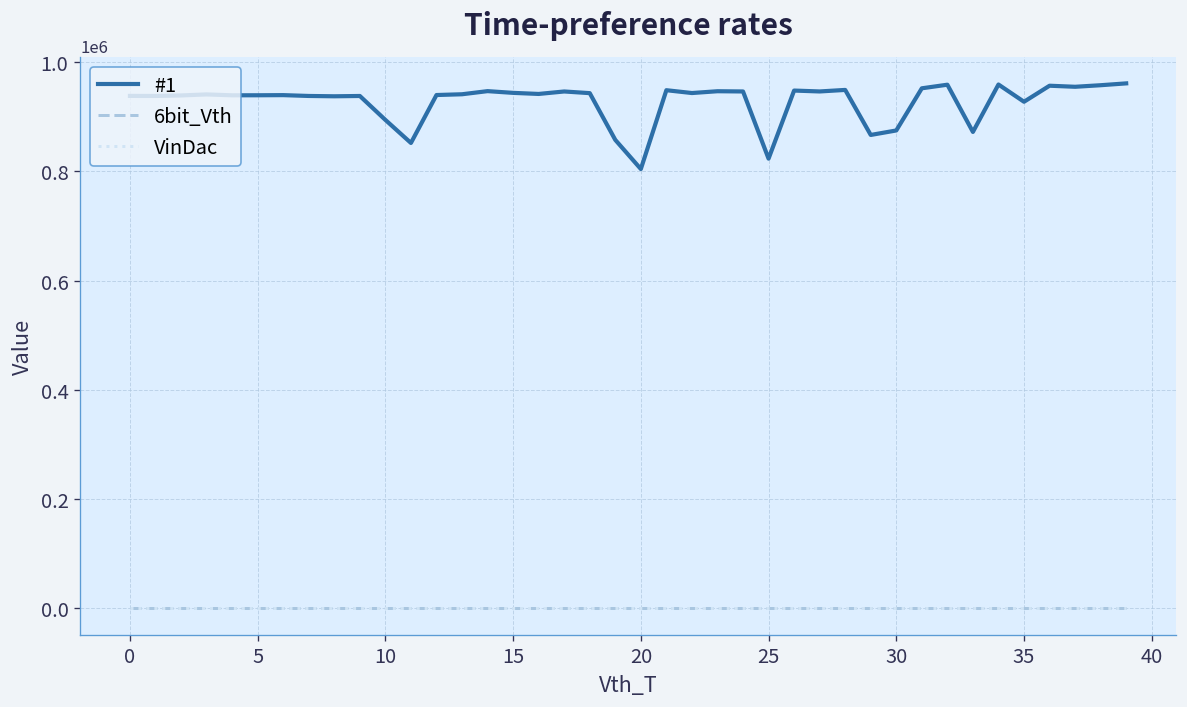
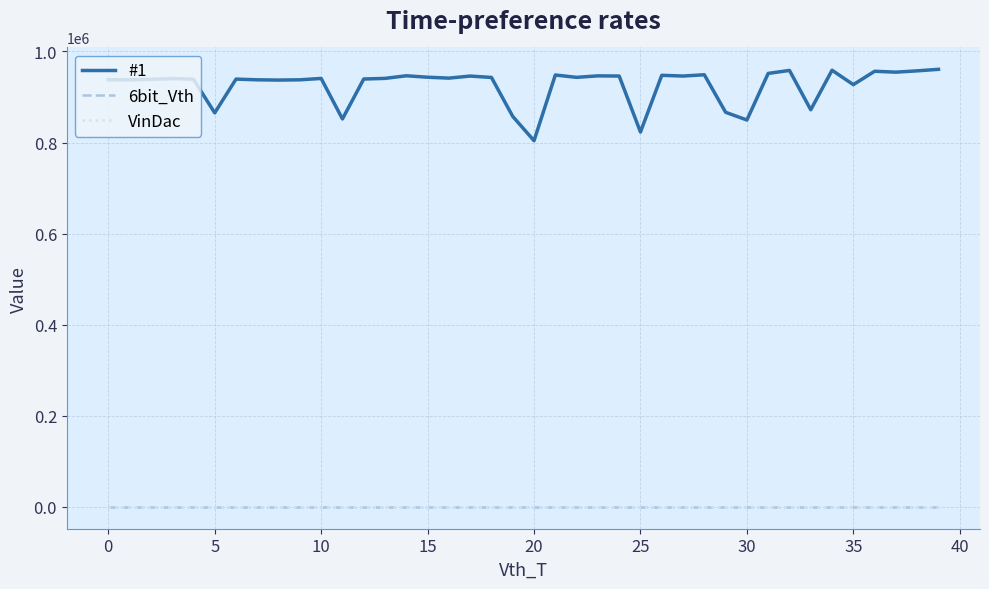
  {
    "#1": {
-     "5": 940000,
-     "10": 890000,
+     "5": 870000,
+     "10": 940000,
      "15": 940000,
      "20": 800000,
      "25": 820000,
-     "30": 870000,
+     "30": 850000,
      "35": 930000
    },
    "VinDac": {
      "0": 0,
      "5": 0,
      "10": 0,
      "15": 0,
      "20": 0,
      "25": 0,
      "30": 0,
      "35": 0
    }
  }
